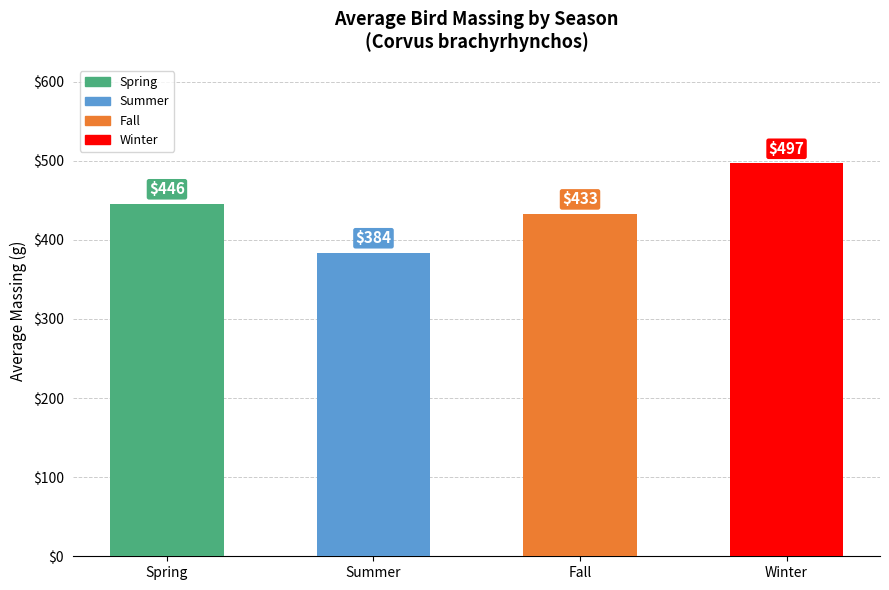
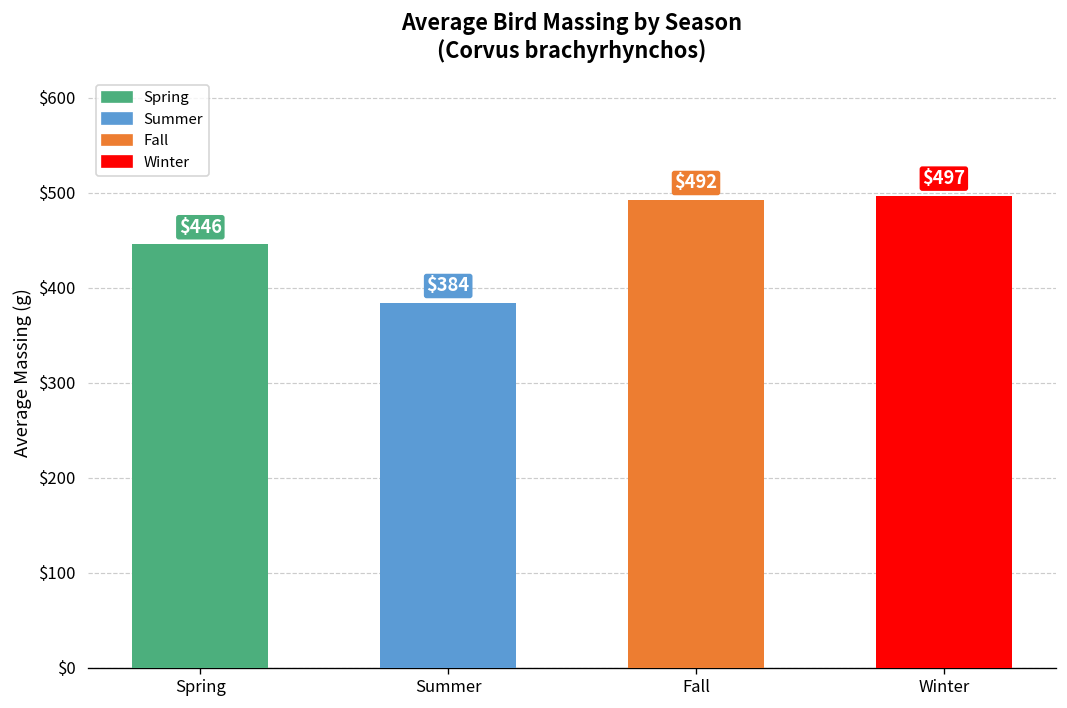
  {
-   "Fall": "$433"
+   "Fall": "$492"
  }
